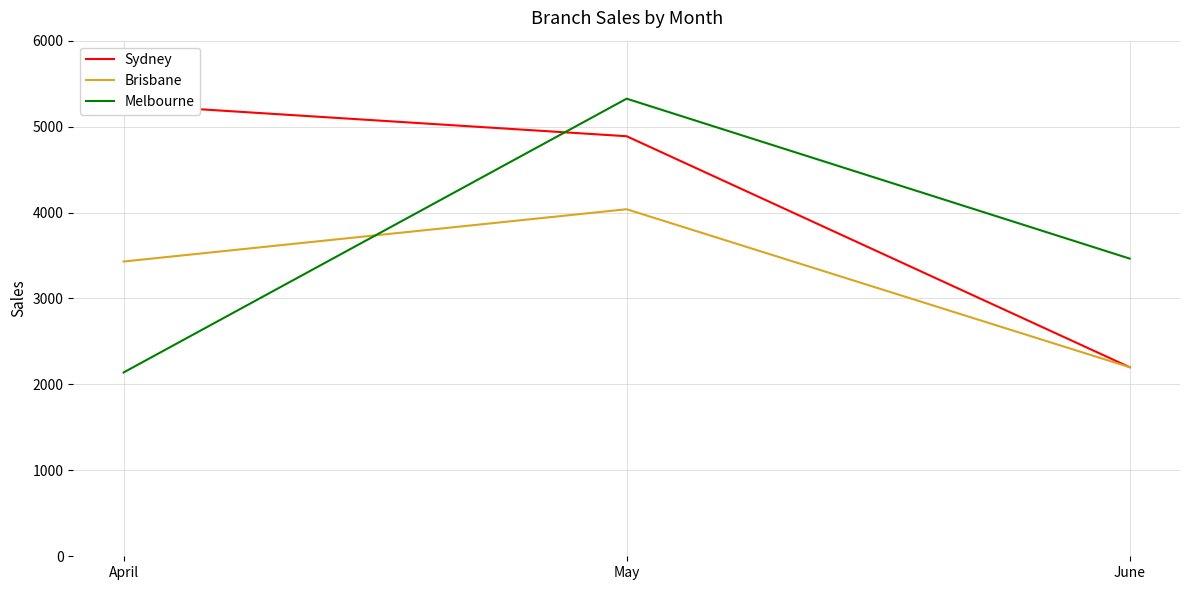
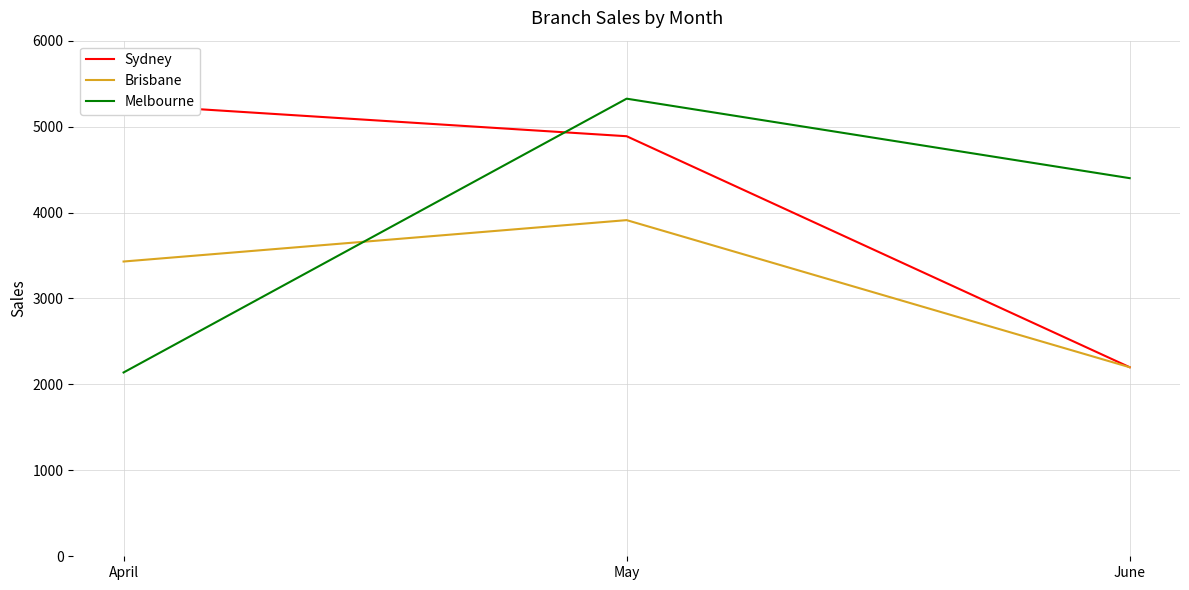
  {
    "Sydney": {
      "May": 4900
    },
    "Brisbane": {
      "April": 3400,
-     "May": 4000
+     "May": 3900
    },
    "Melbourne": {
      "April": 2100,
      "May": 5300,
-     "June": 3500
+     "June": 4400
    }
  }
